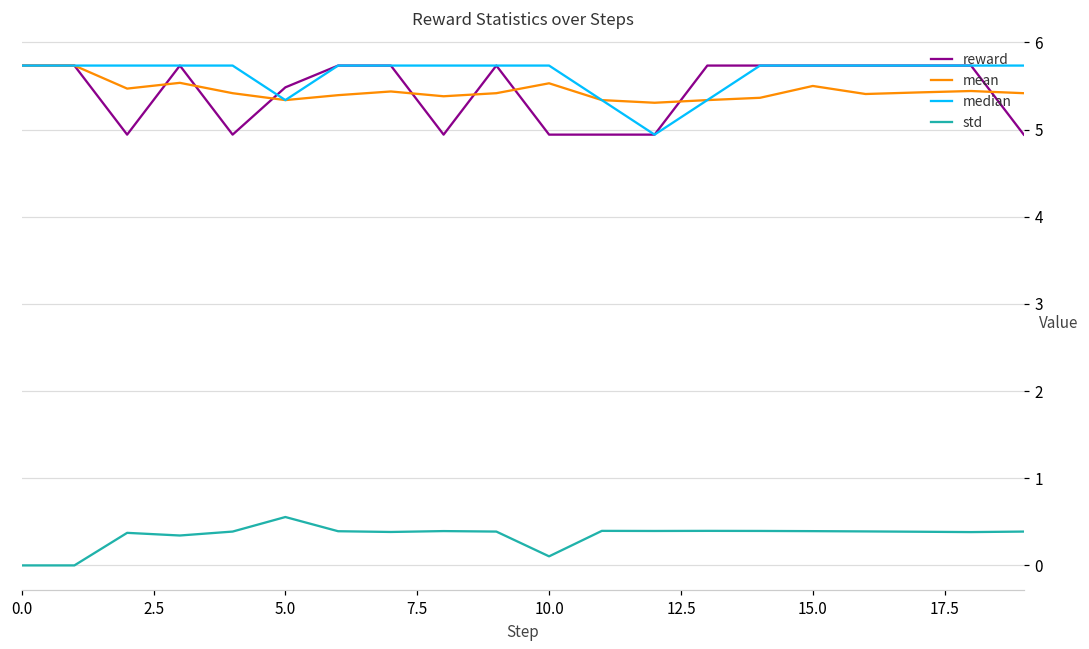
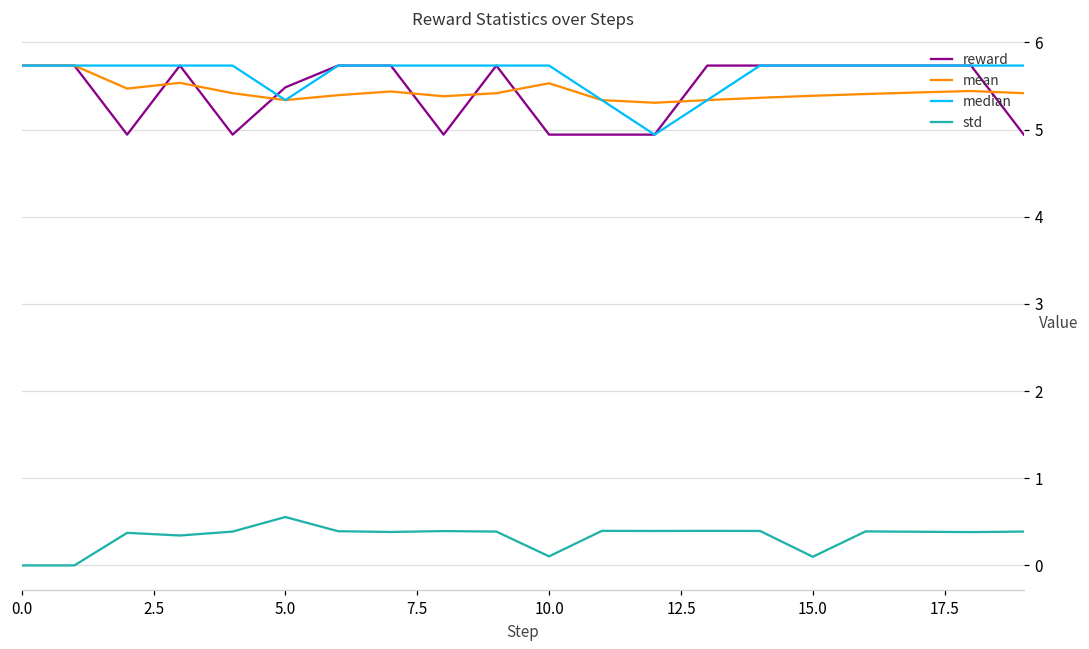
  {
    "reward": {
      "5.0": 5.5,
      "10.0": 4.9
    },
    "mean": {
      "10.0": 5.5,
-     "15.0": 5.5
+     "15.0": 5.4
    },
    "median": {
      "10.0": 5.7
    },
    "std": {
      "0.0": 0.0,
      "5.0": 0.6,
      "10.0": 0.1,
-     "15.0": 0.4
+     "15.0": 0.1
    }
  }
